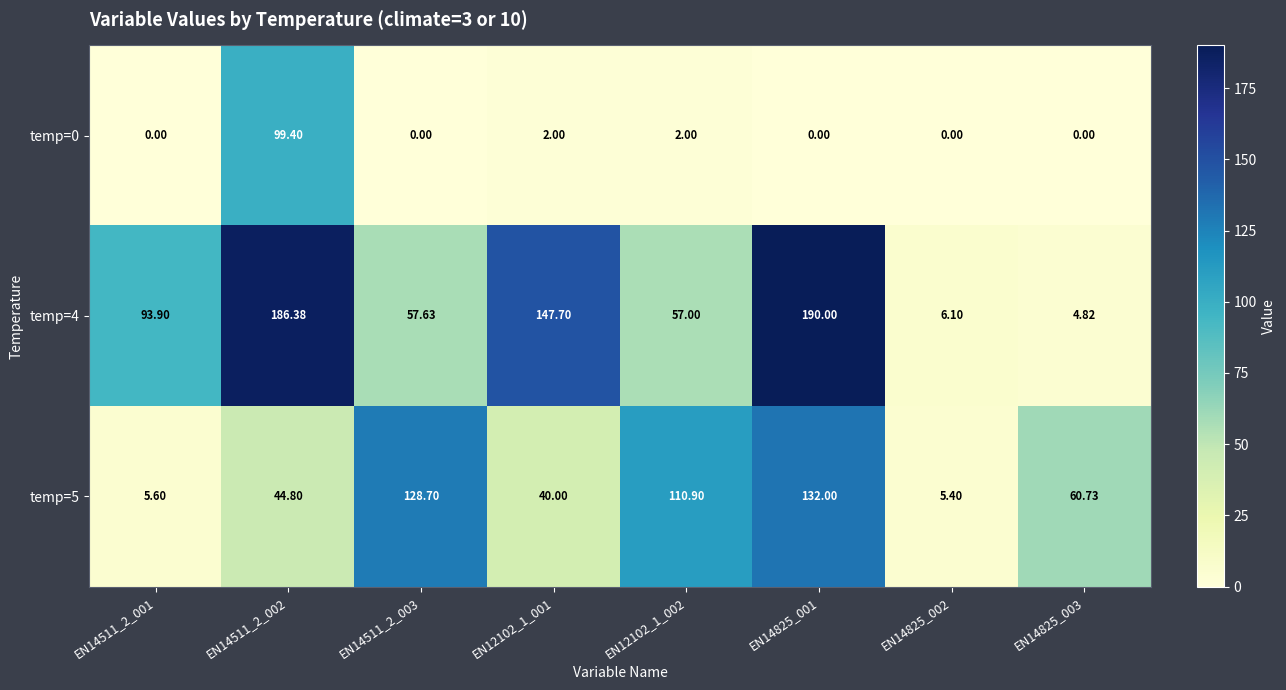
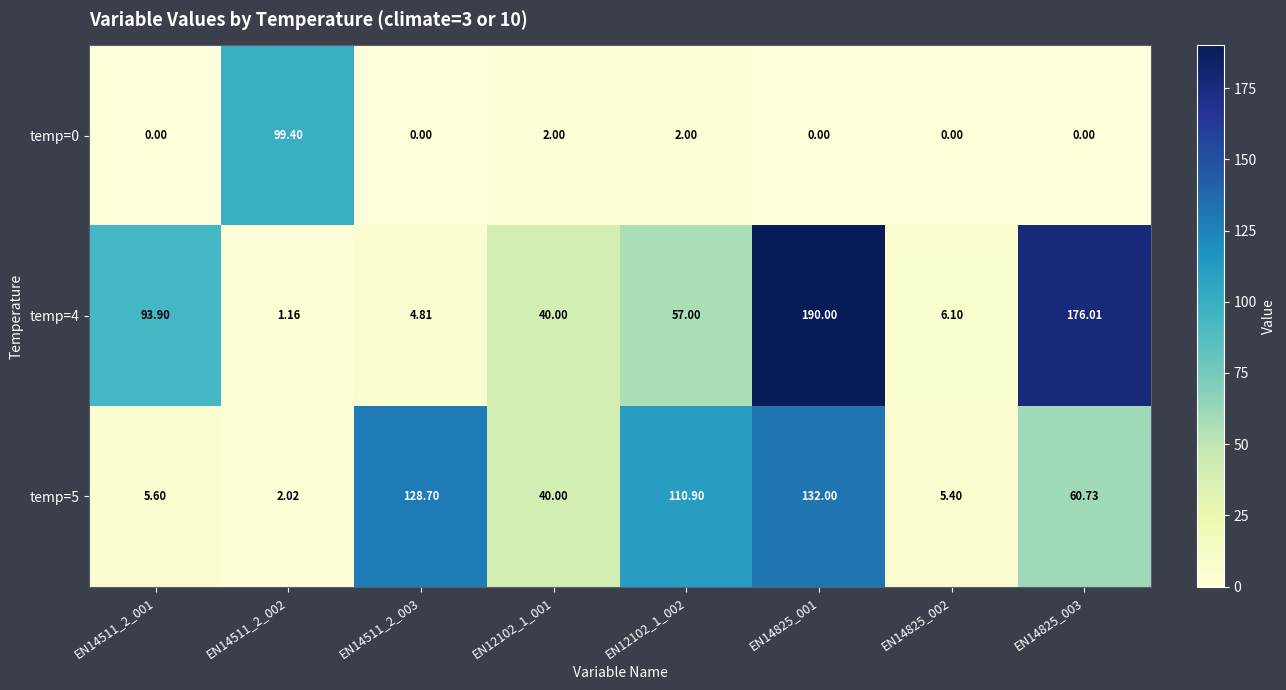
  {
    "temp=0": {
      "EN14511_2_001": 0.00,
      "EN14511_2_002": 99.40,
      "EN14511_2_003": 0.00,
      "EN12102_1_001": 2.00,
      "EN12102_1_002": 2.00,
      "EN14825_001": 0.00,
      "EN14825_002": 0.00,
      "EN14825_003": 0.00
    },
    "temp=4": {
      "EN14511_2_001": 93.90,
-     "EN14511_2_002": 186.38,
-     "EN14511_2_003": 57.63,
-     "EN12102_1_001": 147.70,
+     "EN14511_2_002": 1.16,
+     "EN14511_2_003": 4.81,
+     "EN12102_1_001": 40.00,
      "EN12102_1_002": 57.00,
      "EN14825_001": 190.00,
      "EN14825_002": 6.10,
-     "EN14825_003": 4.82
+     "EN14825_003": 176.01
    },
    "temp=5": {
      "EN14511_2_001": 5.60,
-     "EN14511_2_002": 44.80,
+     "EN14511_2_002": 2.02,
      "EN14511_2_003": 128.70,
      "EN12102_1_001": 40.00,
      "EN12102_1_002": 110.90,
      "EN14825_001": 132.00,
      "EN14825_002": 5.40,
      "EN14825_003": 60.73
    }
  }
